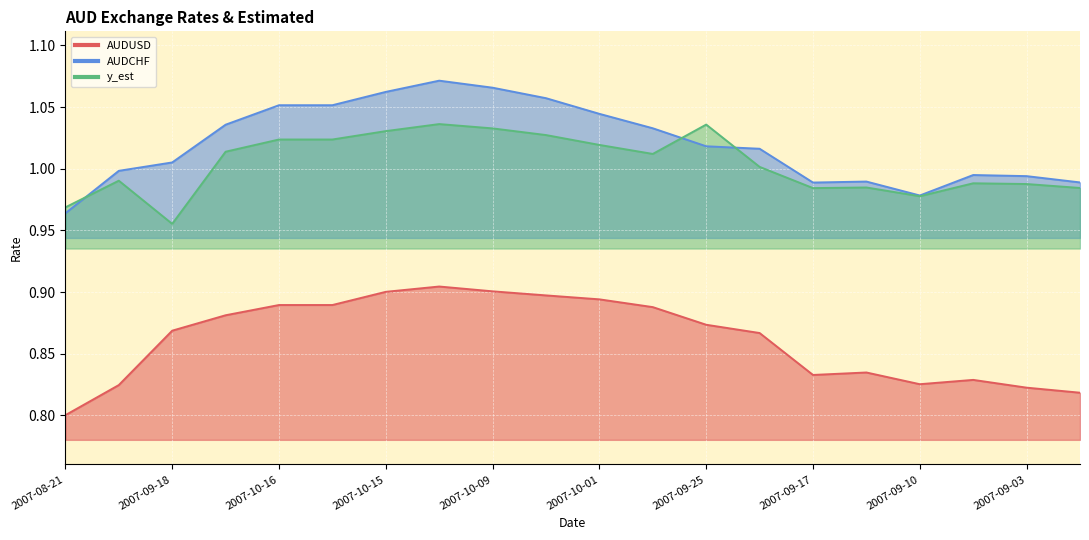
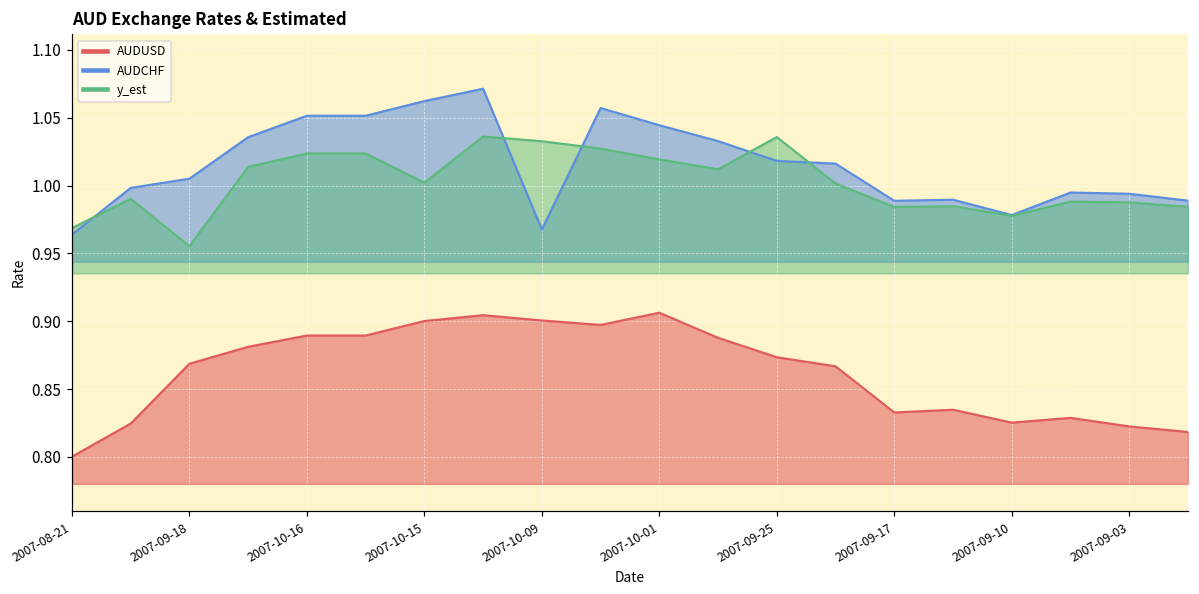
  {
    "AUDUSD": {
      "2007-08-21": 0.800,
      "2007-09-18": 0.869,
      "2007-10-15": 0.900,
      "2007-10-09": 0.901,
-     "2007-10-01": 0.894,
+     "2007-10-01": 0.906,
      "2007-09-25": 0.874,
      "2007-09-17": 0.833,
      "2007-09-10": 0.825,
      "2007-09-03": 0.823
    },
    "AUDCHF": {
      "2007-08-21": 0.964,
      "2007-09-18": 1.005,
      "2007-10-15": 1.062,
-     "2007-10-09": 1.066,
+     "2007-10-09": 0.968,
      "2007-10-01": 1.045,
      "2007-09-25": 1.018,
      "2007-09-17": 0.989,
      "2007-09-03": 0.994
    },
    "y_est": {
      "2007-08-21": 0.969,
      "2007-09-18": 0.955,
-     "2007-10-15": 1.031,
+     "2007-10-15": 1.002,
      "2007-10-09": 1.033,
      "2007-10-01": 1.019,
      "2007-09-25": 1.036,
      "2007-09-17": 0.984,
      "2007-09-03": 0.988
    }
  }
